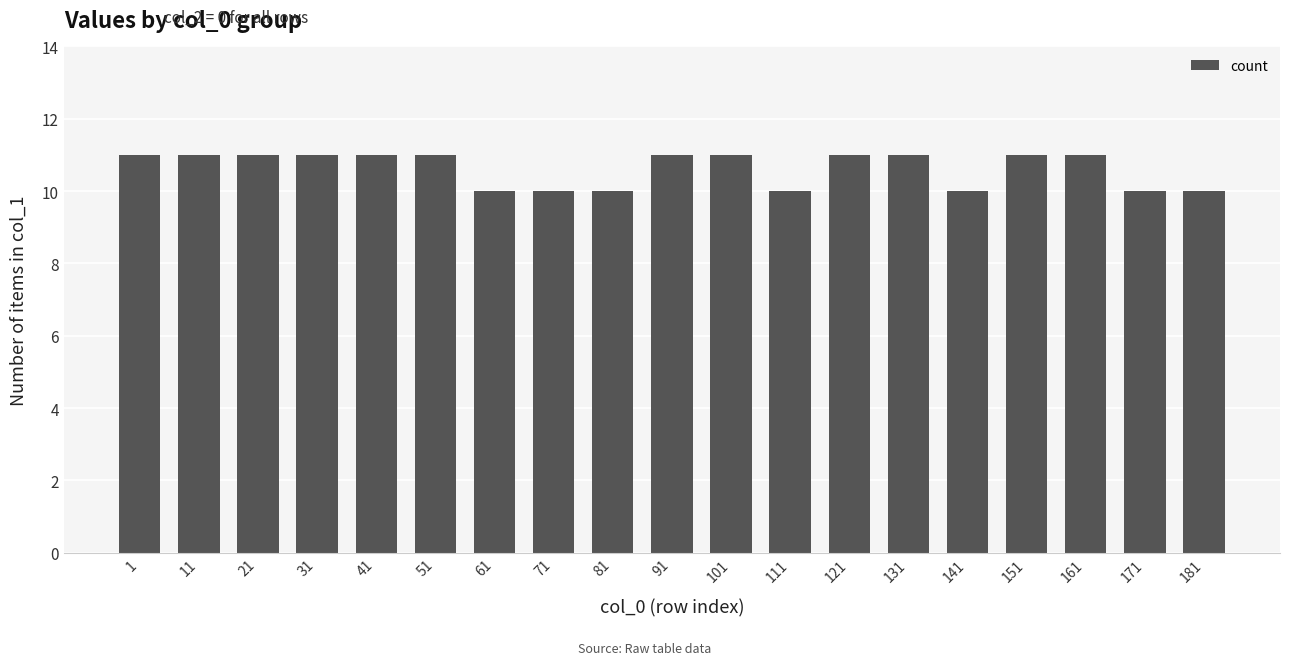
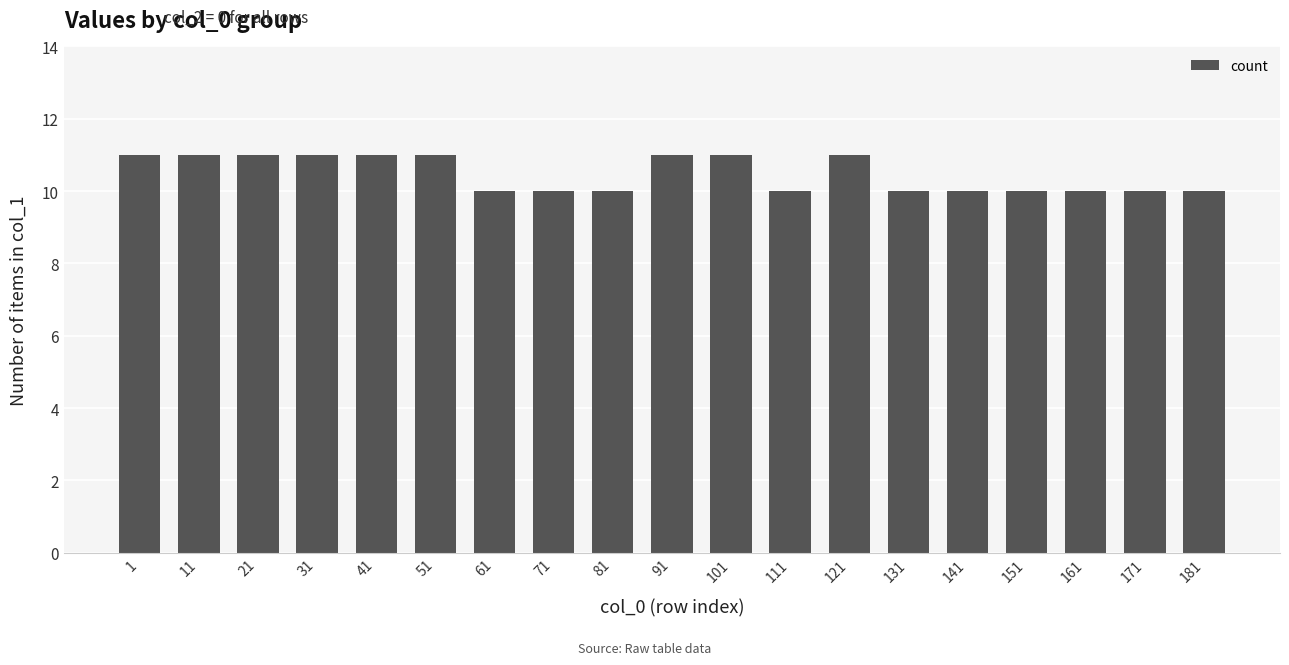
  {
    "1": 11,
    "11": 11,
    "21": 11,
    "31": 11,
    "41": 11,
    "51": 11,
    "61": 10,
    "71": 10,
    "81": 10,
    "91": 11,
    "101": 11,
    "111": 10,
    "121": 11,
-   "131": 11,
+   "131": 10,
    "141": 10,
-   "151": 11,
-   "161": 11,
+   "151": 10,
+   "161": 10,
    "171": 10,
    "181": 10
  }
